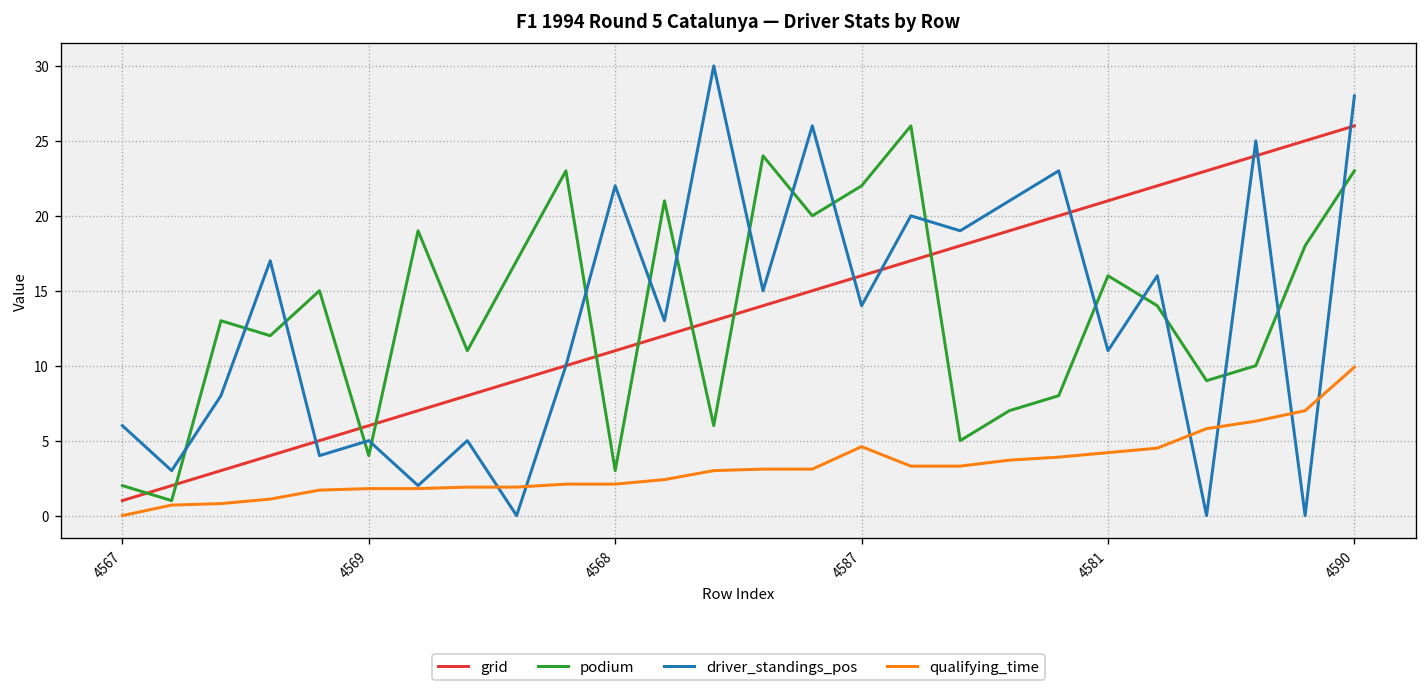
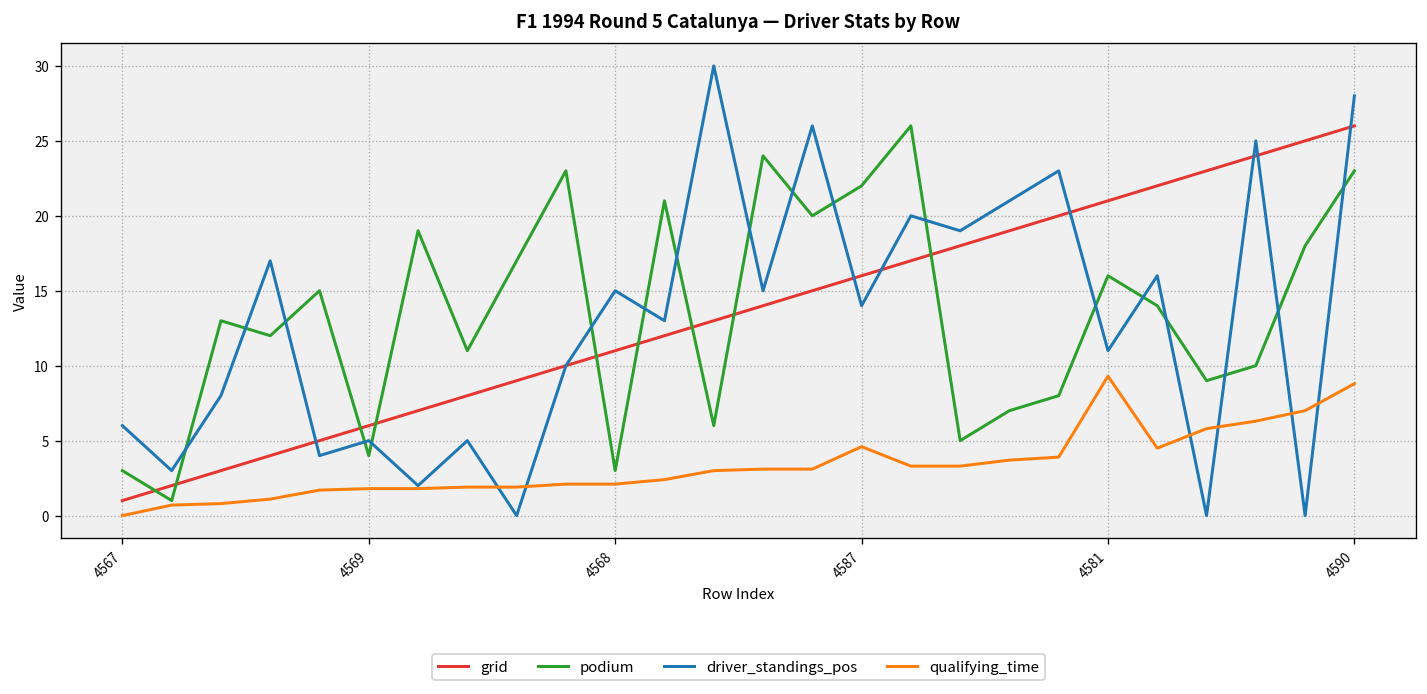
  {
    "grid": {
      "4567": 1.0,
      "4569": 6.0,
      "4568": 11.0,
      "4587": 16.0,
      "4581": 21.0,
      "4590": 26.0
    },
    "podium": {
-     "4567": 2,
+     "4567": 3,
      "4569": 4,
      "4568": 3,
      "4587": 22,
      "4581": 16,
      "4590": 23
    },
    "driver_standings_pos": {
      "4567": 6,
      "4569": 5,
-     "4568": 22,
+     "4568": 15,
      "4587": 14,
      "4581": 11,
      "4590": 28
    },
    "qualifying_time": {
      "4567": 0.0,
      "4569": 1.8,
      "4568": 2.1,
      "4587": 4.6,
-     "4581": 4.2,
-     "4590": 9.9
+     "4581": 9.3,
+     "4590": 8.8
    }
  }
